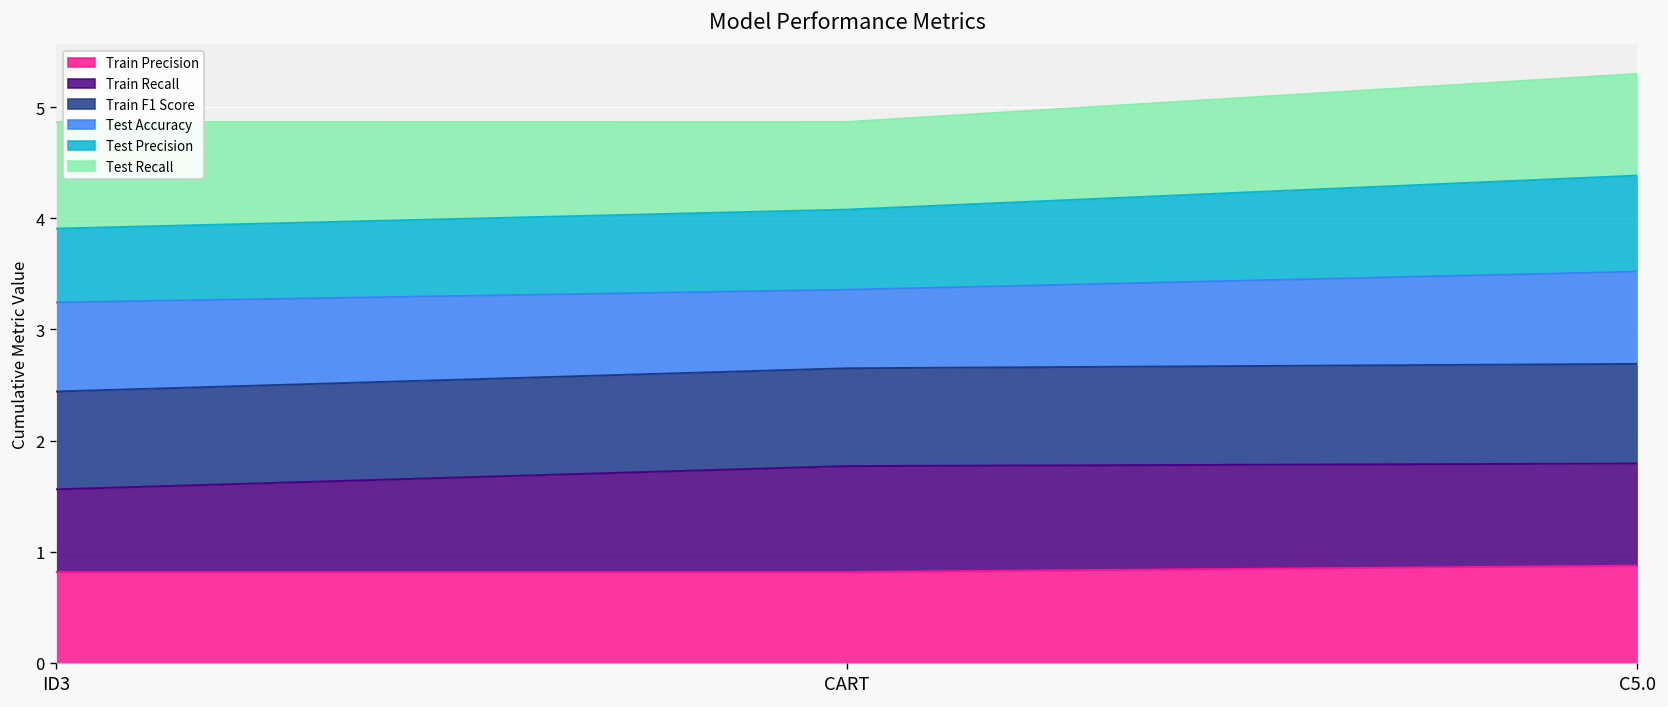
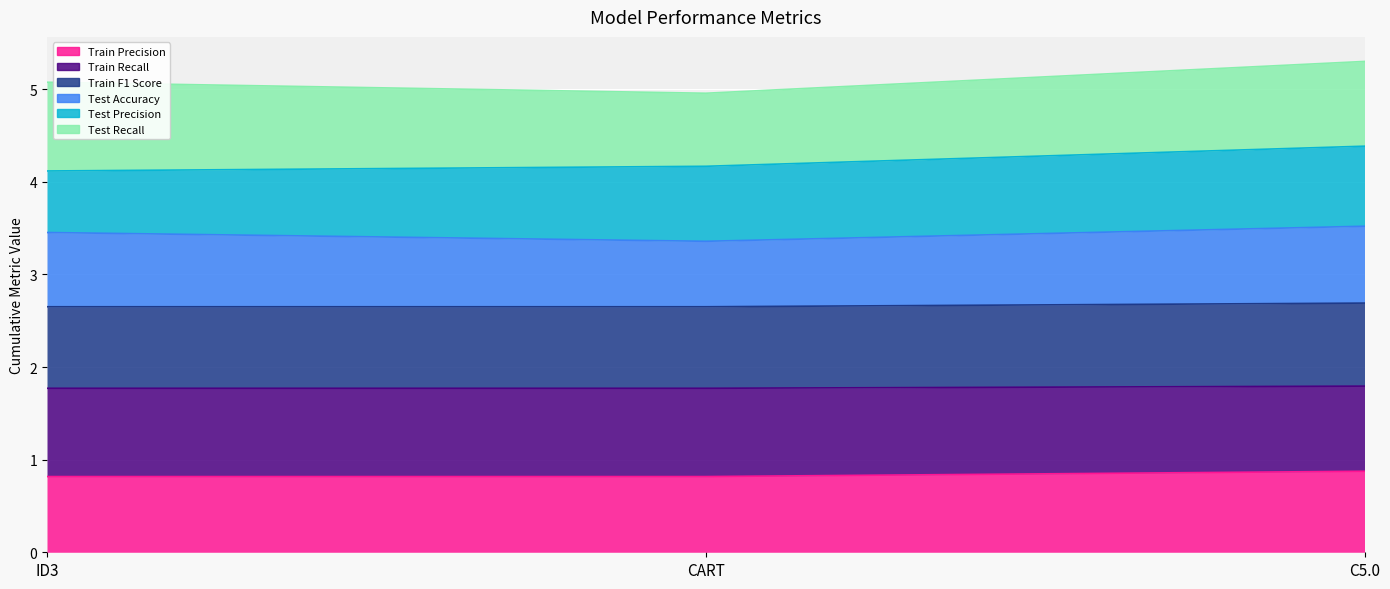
  {
    "Train Precision": {
      "ID3": 0.8,
      "CART": 0.8,
      "C5.0": 0.9
    },
    "Train Recall": {
-     "ID3": 0.7,
+     "ID3": 1.0,
      "CART": 1.0,
      "C5.0": 0.9
    },
    "Train F1 Score": {
      "ID3": 0.9,
      "CART": 0.9,
      "C5.0": 0.9
    },
    "Test Accuracy": {
      "ID3": 0.8,
      "CART": 0.7,
      "C5.0": 0.8
    },
    "Test Precision": {
      "ID3": 0.7,
-     "CART": 0.7,
+     "CART": 0.8,
      "C5.0": 0.9
    },
    "Test Recall": {
      "ID3": 1.0,
      "CART": 0.8,
      "C5.0": 0.9
    }
  }
